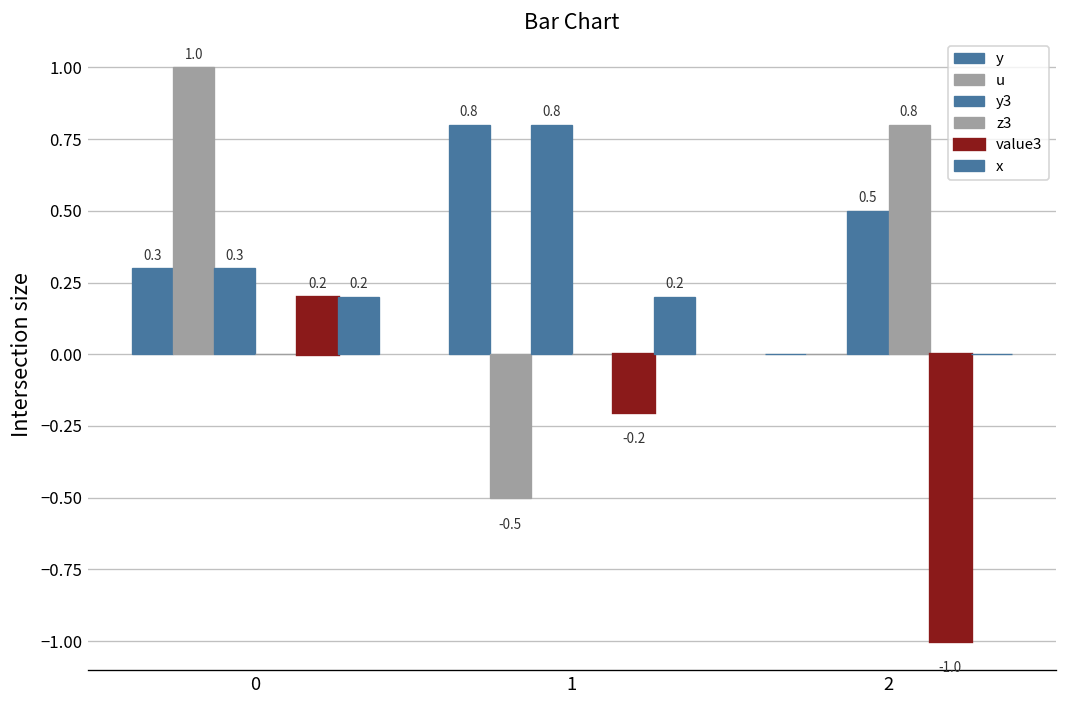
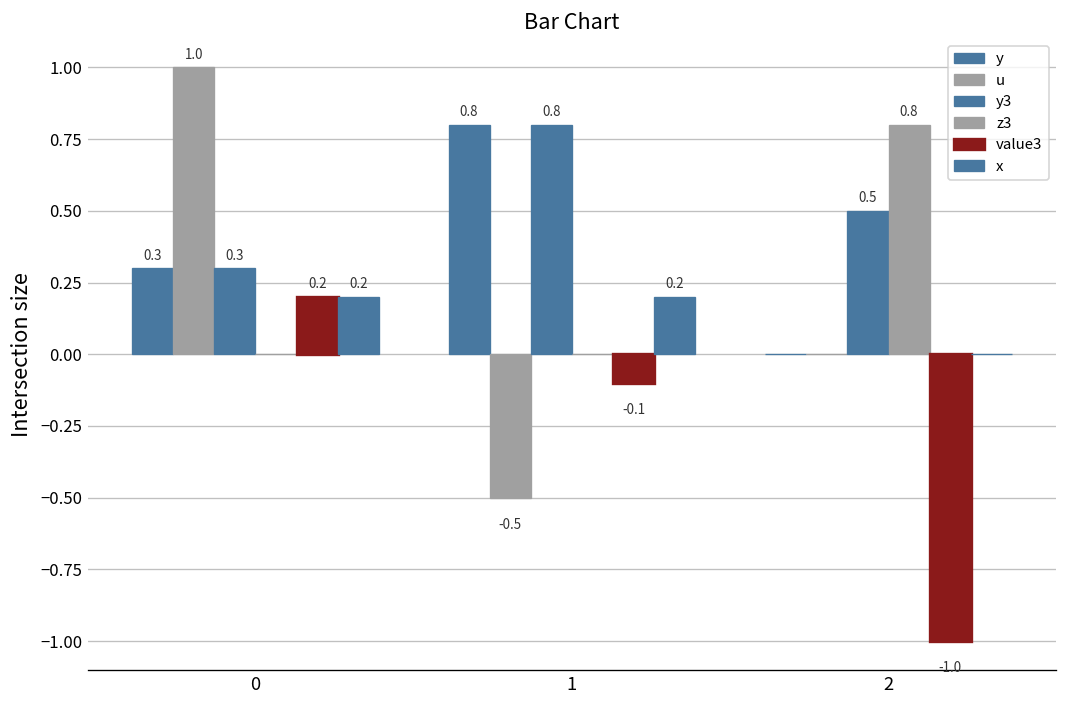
  {
    "value3": {
      "0": 0.2,
-     "1": -0.2,
+     "1": -0.1,
      "2": -1.0
    }
  }
